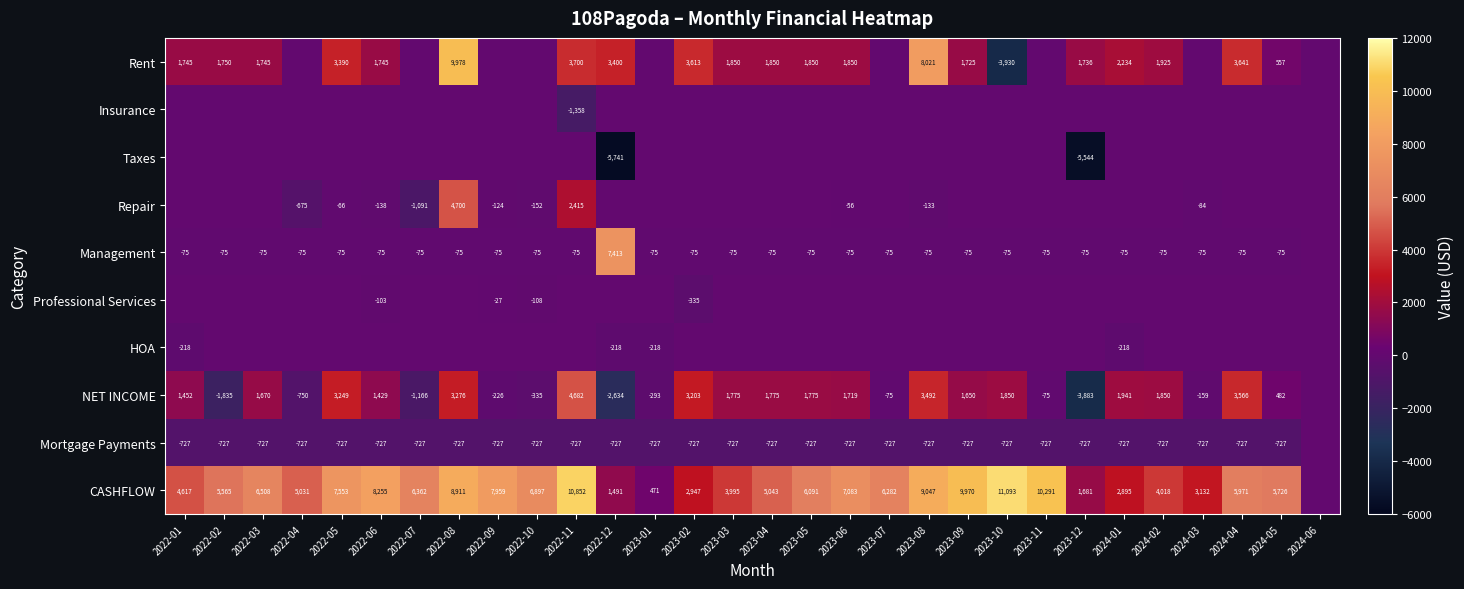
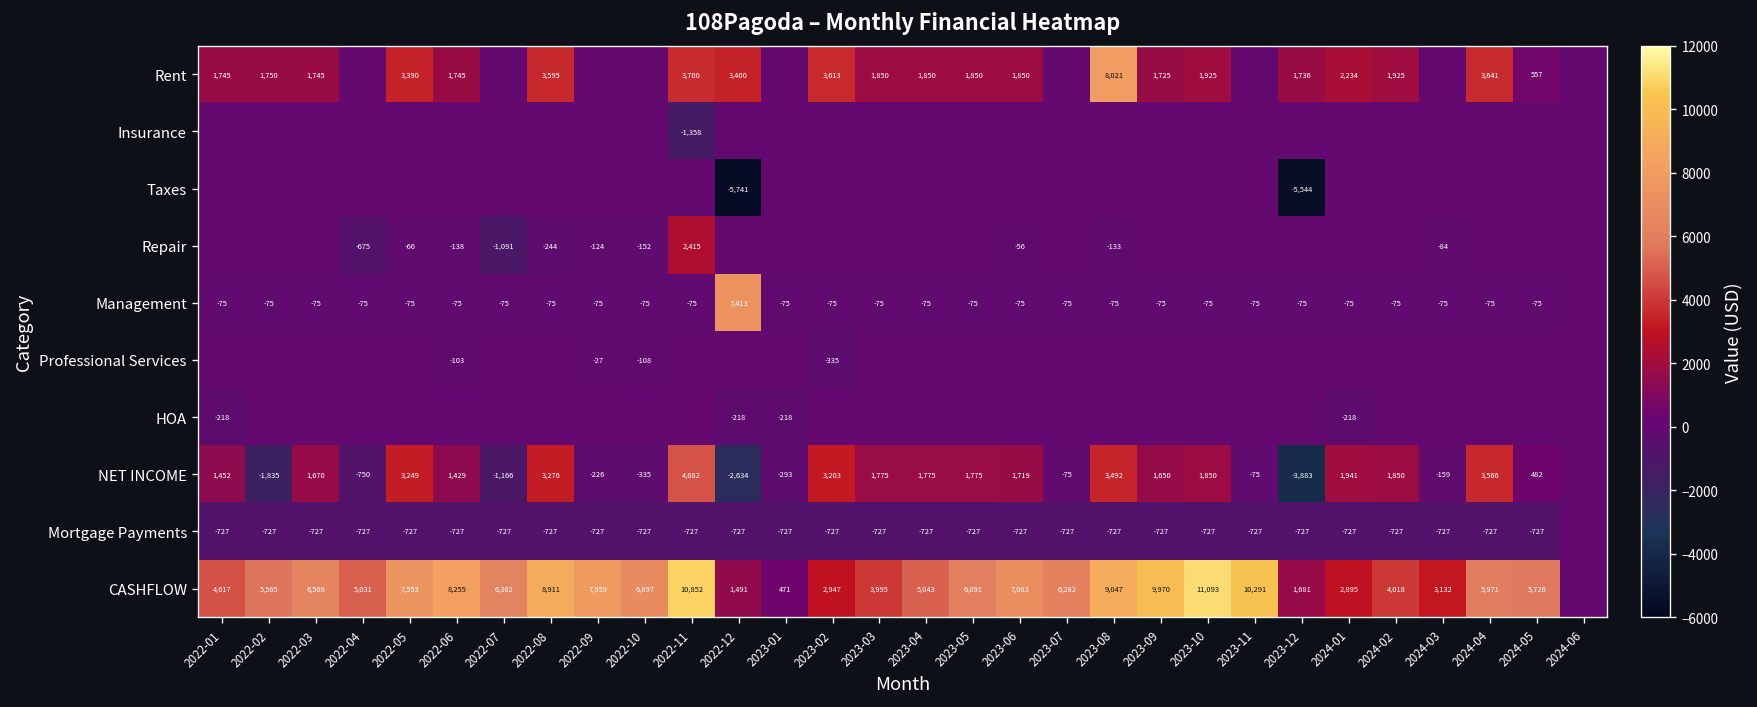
  {
    "Rent": {
      "2022-01": "1,745",
      "2022-02": "1,750",
      "2022-03": "1,745",
      "2022-05": "3,390",
      "2022-06": "1,745",
-     "2022-08": "9,978",
+     "2022-08": "3,595",
      "2022-11": "3,700",
      "2022-12": "3,400",
      "2023-02": "3,613",
      "2023-03": "1,850",
      "2023-04": "1,850",
      "2023-05": "1,850",
      "2023-06": "1,850",
      "2023-08": "8,021",
      "2023-09": "1,725",
-     "2023-10": "-3,930",
+     "2023-10": "1,925",
      "2023-12": "1,736",
      "2024-01": "2,234",
      "2024-02": "1,925",
      "2024-04": "3,641",
      "2024-05": "557"
    },
    "Insurance": {
      "2022-11": "-1,358"
    },
    "Taxes": {
      "2022-12": "-5,741",
      "2023-12": "-5,544"
    },
    "Repair": {
      "2022-04": "-675",
      "2022-05": "-66",
      "2022-06": "-138",
      "2022-07": "-1,091",
-     "2022-08": "4,700",
+     "2022-08": "-244",
      "2022-09": "-124",
      "2022-10": "-152",
      "2022-11": "2,415",
      "2023-06": "-56",
      "2023-08": "-133",
      "2024-03": "-84"
    },
    "Management": {
      "2022-01": "-75",
      "2022-02": "-75",
      "2022-03": "-75",
      "2022-04": "-75",
      "2022-05": "-75",
      "2022-06": "-75",
      "2022-07": "-75",
      "2022-08": "-75",
      "2022-09": "-75",
      "2022-10": "-75",
      "2022-11": "-75",
      "2022-12": "7,413",
      "2023-01": "-75",
      "2023-02": "-75",
      "2023-03": "-75",
      "2023-04": "-75",
      "2023-05": "-75",
      "2023-06": "-75",
      "2023-07": "-75",
      "2023-08": "-75",
      "2023-09": "-75",
      "2023-10": "-75",
      "2023-11": "-75",
      "2023-12": "-75",
      "2024-01": "-75",
      "2024-02": "-75",
      "2024-03": "-75",
      "2024-04": "-75",
      "2024-05": "-75"
    },
    "Professional Services": {
      "2022-06": "-103",
      "2022-09": "-27",
      "2022-10": "-108",
      "2023-02": "-335"
    },
    "HOA": {
      "2022-01": "-218",
      "2022-12": "-218",
      "2023-01": "-218",
      "2024-01": "-218"
    },
    "NET INCOME": {
      "2022-01": "1,452",
      "2022-02": "-1,835",
      "2022-03": "1,670",
      "2022-04": "-750",
      "2022-05": "3,249",
      "2022-06": "1,429",
      "2022-07": "-1,166",
      "2022-08": "3,276",
      "2022-09": "-226",
      "2022-10": "-335",
      "2022-11": "4,682",
      "2022-12": "-2,634",
      "2023-01": "-293",
      "2023-02": "3,203",
      "2023-03": "1,775",
      "2023-04": "1,775",
      "2023-05": "1,775",
      "2023-06": "1,719",
      "2023-07": "-75",
      "2023-08": "3,492",
      "2023-09": "1,650",
      "2023-10": "1,850",
      "2023-11": "-75",
      "2023-12": "-3,883",
      "2024-01": "1,941",
      "2024-02": "1,850",
      "2024-03": "-159",
      "2024-04": "3,566",
      "2024-05": "482"
    },
    "Mortgage Payments": {
      "2022-01": "-727",
      "2022-02": "-727",
      "2022-03": "-727",
      "2022-04": "-727",
      "2022-05": "-727",
      "2022-06": "-727",
      "2022-07": "-727",
      "2022-08": "-727",
      "2022-09": "-727",
      "2022-10": "-727",
      "2022-11": "-727",
      "2022-12": "-727",
      "2023-01": "-727",
      "2023-02": "-727",
      "2023-03": "-727",
      "2023-04": "-727",
      "2023-05": "-727",
      "2023-06": "-727",
      "2023-07": "-727",
      "2023-08": "-727",
      "2023-09": "-727",
      "2023-10": "-727",
      "2023-11": "-727",
      "2023-12": "-727",
      "2024-01": "-727",
      "2024-02": "-727",
      "2024-03": "-727",
      "2024-04": "-727",
      "2024-05": "-727"
    },
    "CASHFLOW": {
      "2022-01": "4,617",
      "2022-02": "5,565",
      "2022-03": "6,508",
      "2022-04": "5,031",
      "2022-05": "7,553",
      "2022-06": "8,255",
      "2022-07": "6,362",
      "2022-08": "8,911",
      "2022-09": "7,959",
      "2022-10": "6,897",
      "2022-11": "10,852",
      "2022-12": "1,491",
      "2023-01": "471",
      "2023-02": "2,947",
      "2023-03": "3,995",
      "2023-04": "5,043",
      "2023-05": "6,091",
      "2023-06": "7,083",
      "2023-07": "6,282",
      "2023-08": "9,047",
      "2023-09": "9,970",
      "2023-10": "11,093",
      "2023-11": "10,291",
      "2023-12": "1,681",
      "2024-01": "2,895",
      "2024-02": "4,018",
      "2024-03": "3,132",
      "2024-04": "5,971",
      "2024-05": "5,726"
    }
  }
